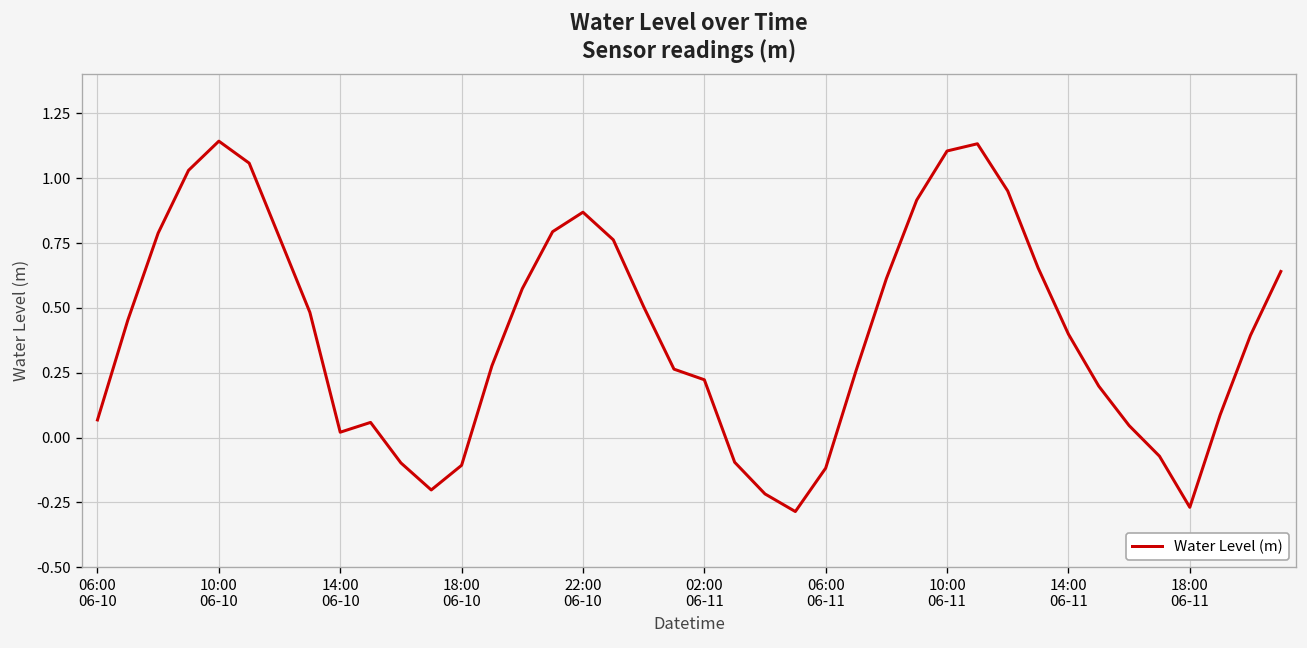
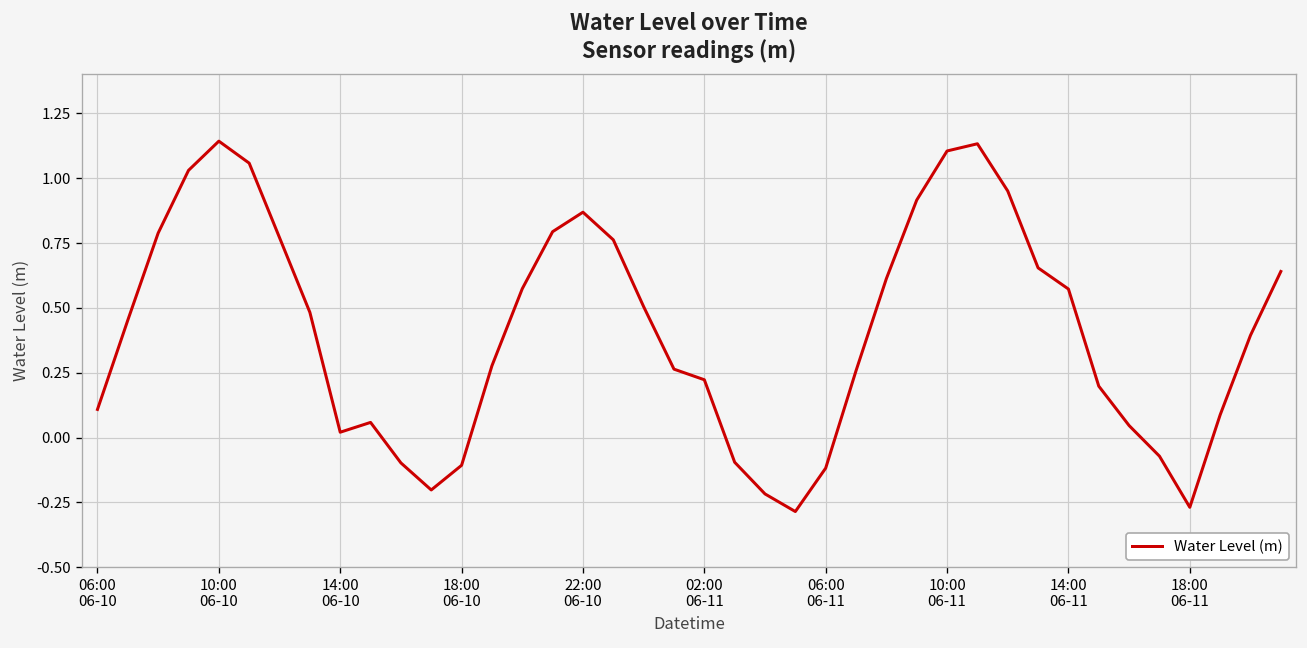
  {
-   "06:00 06-10": 0.07,
+   "06:00 06-10": 0.11,
    "10:00 06-10": 1.14,
    "14:00 06-10": 0.02,
    "18:00 06-10": -0.11,
    "22:00 06-10": 0.87,
    "02:00 06-11": 0.22,
    "06:00 06-11": -0.12,
    "10:00 06-11": 1.10,
-   "14:00 06-11": 0.40,
+   "14:00 06-11": 0.57,
    "18:00 06-11": -0.27
  }
